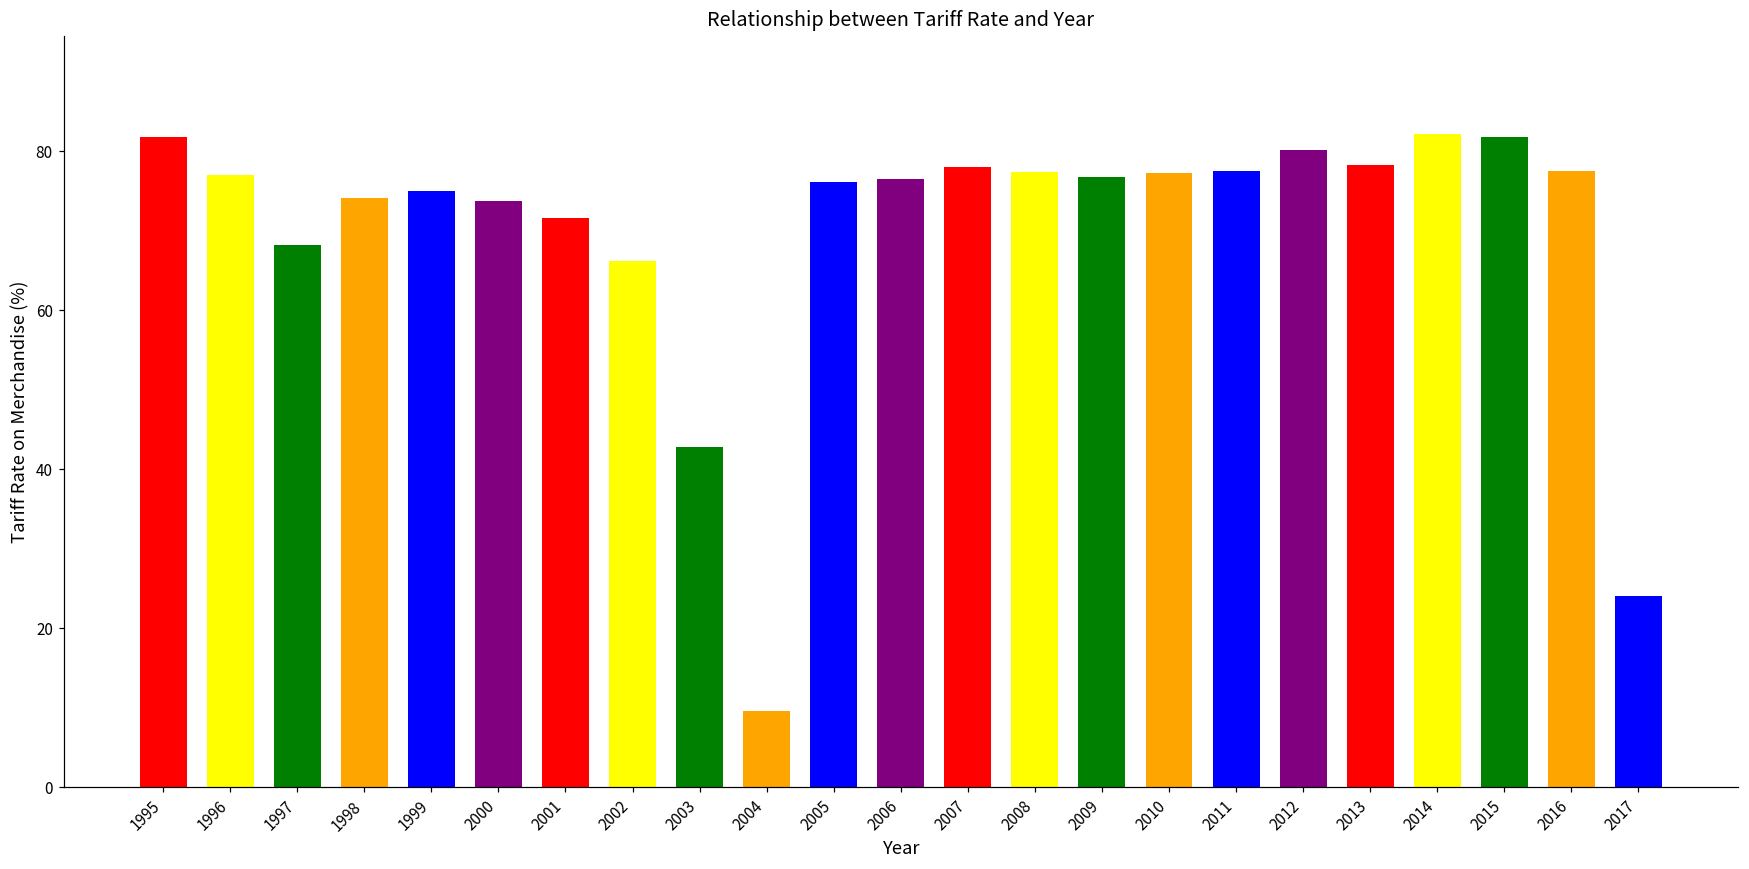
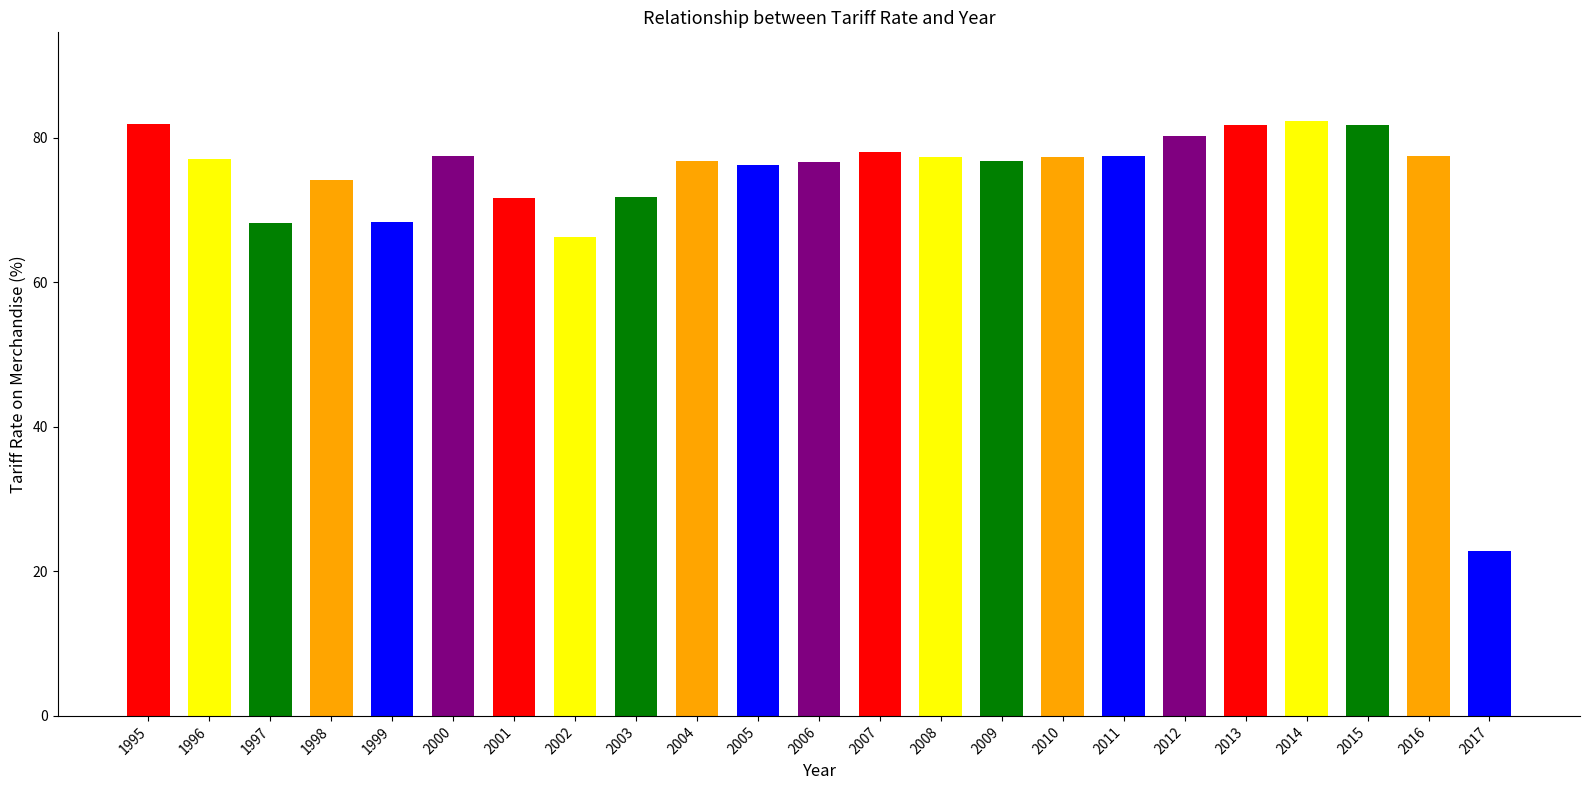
  {
    "1995": 82,
    "1996": 77,
    "1997": 68,
    "1998": 74,
-   "1999": 75,
-   "2000": 74,
+   "1999": 68,
+   "2000": 77,
    "2001": 72,
    "2002": 66,
-   "2003": 43,
-   "2004": 10,
+   "2003": 72,
+   "2004": 77,
    "2005": 76,
    "2006": 77,
    "2007": 78,
    "2008": 77,
    "2009": 77,
    "2010": 77,
    "2011": 77,
    "2012": 80,
-   "2013": 78,
+   "2013": 82,
    "2014": 82,
    "2015": 82,
    "2016": 78,
-   "2017": 24
+   "2017": 23
  }
